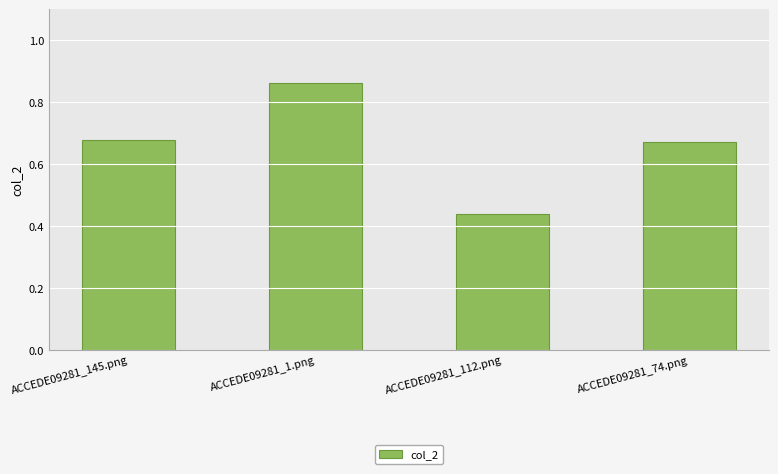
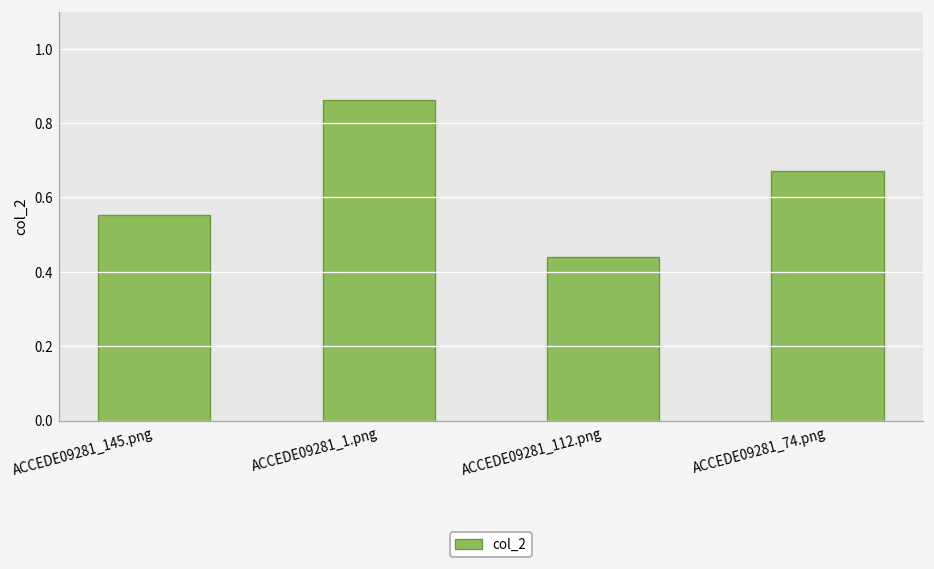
  {
-   "ACCEDE09281_145.png": 0.68,
+   "ACCEDE09281_145.png": 0.55,
    "ACCEDE09281_1.png": 0.86,
    "ACCEDE09281_112.png": 0.44,
    "ACCEDE09281_74.png": 0.67
  }
